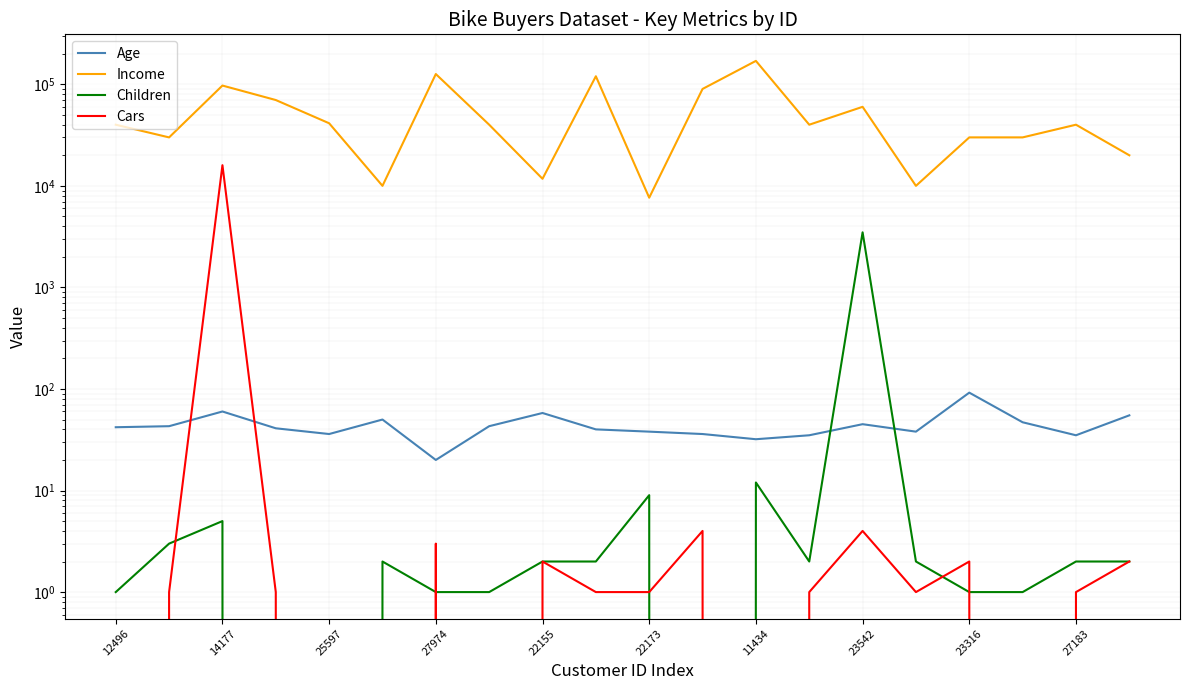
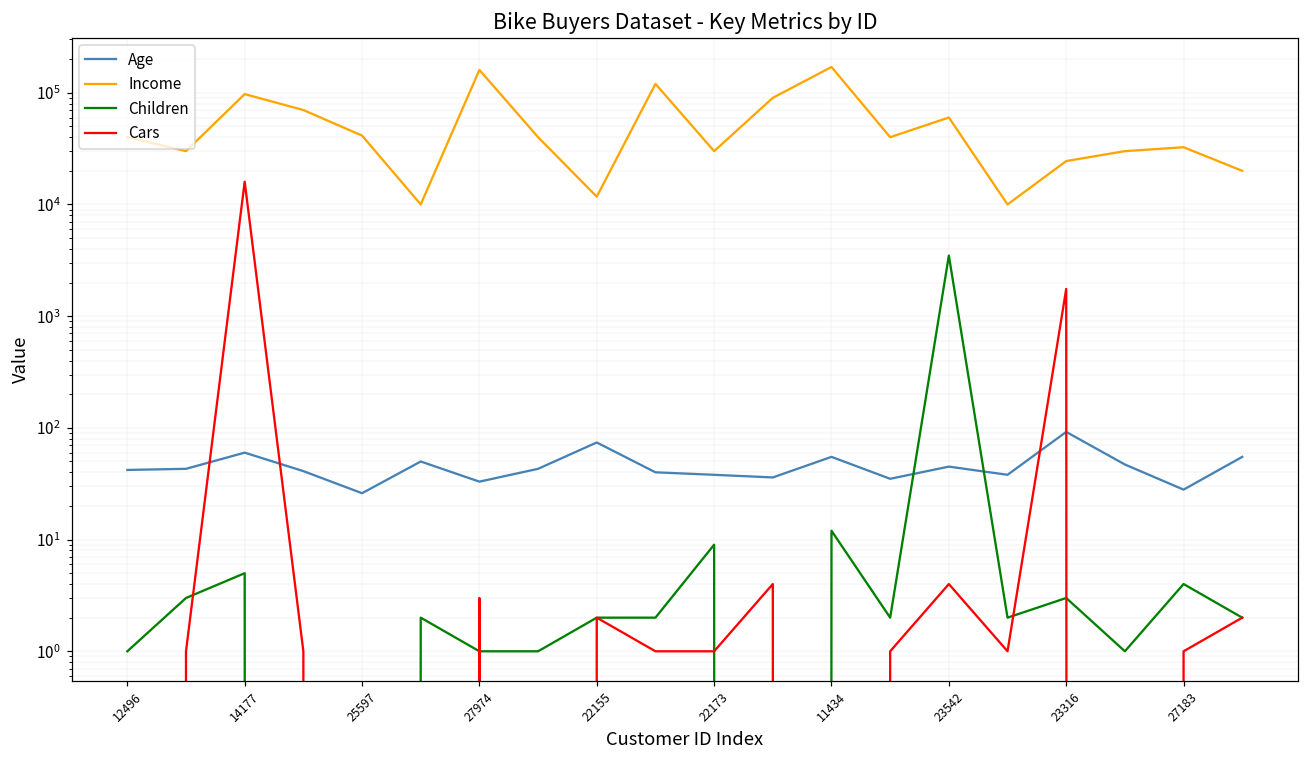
  {
    "Age": {
      "12496": 42,
      "14177": 60,
-     "25597": 36,
-     "27974": 20,
-     "22155": 60,
+     "25597": 26,
+     "27974": 33,
+     "22155": 70,
      "22173": 38,
-     "11434": 32,
+     "11434": 60,
      "23542": 50,
      "23316": 90,
-     "27183": 35
+     "27183": 28
    },
    "Income": {
      "14177": 100000,
      "25597": 41000,
-     "27974": 130000,
+     "27974": 160000,
      "22155": 12000,
-     "22173": 8000,
+     "22173": 30000,
      "11434": 170000,
      "23542": 60000,
-     "23316": 30000,
-     "27183": 40000
+     "23316": 24000,
+     "27183": 33000
    },
    "Children": {
      "12496": 1,
      "14177": 5,
      "27974": 1,
      "22173": 9,
      "11434": 12,
      "23542": 3500,
-     "23316": 1,
-     "27183": 2
+     "23316": 3,
+     "27183": 4
    },
    "Cars": {
      "14177": 16000,
      "27974": 3,
      "22173": 1,
      "23542": 4,
-     "23316": 2,
+     "23316": 1800,
      "27183": 1
    }
  }
